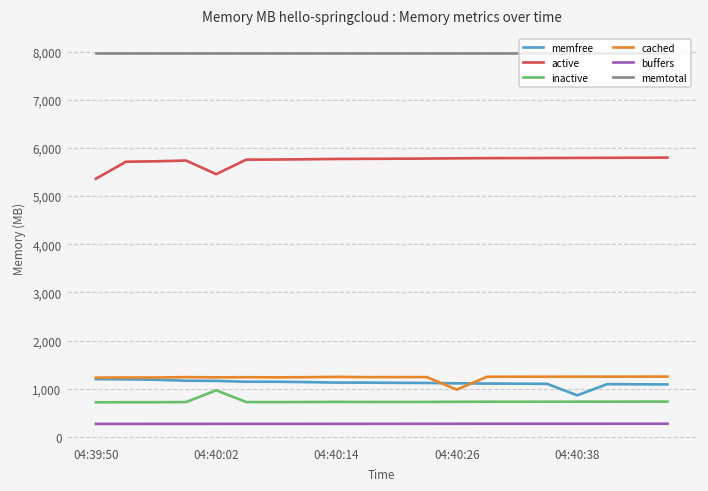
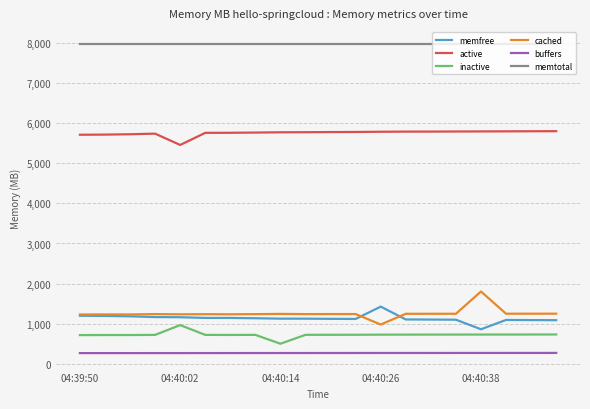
  {
    "memfree": {
      "04:40:02": "1,200",
      "04:40:14": "1,100",
-     "04:40:26": "1,100",
+     "04:40:26": "1,400",
      "04:40:38": "900"
    },
    "active": {
-     "04:39:50": "5,400",
+     "04:39:50": "5,700",
      "04:40:02": "5,500",
      "04:40:14": "5,800",
      "04:40:26": "5,800",
      "04:40:38": "5,800"
    },
    "inactive": {
      "04:39:50": "700",
      "04:40:02": "1,000",
-     "04:40:14": "700",
+     "04:40:14": "500",
      "04:40:26": "700",
      "04:40:38": "700"
    },
    "cached": {
      "04:40:02": "1,200",
      "04:40:14": "1,200",
      "04:40:26": "1,000",
-     "04:40:38": "1,200"
+     "04:40:38": "1,800"
    },
    "buffers": {
      "04:39:50": "300",
      "04:40:02": "300",
      "04:40:14": "300",
      "04:40:26": "300",
      "04:40:38": "300"
    },
    "memtotal": {
      "04:39:50": "8,000",
      "04:40:02": "8,000",
      "04:40:14": "8,000",
      "04:40:26": "8,000"
    }
  }
